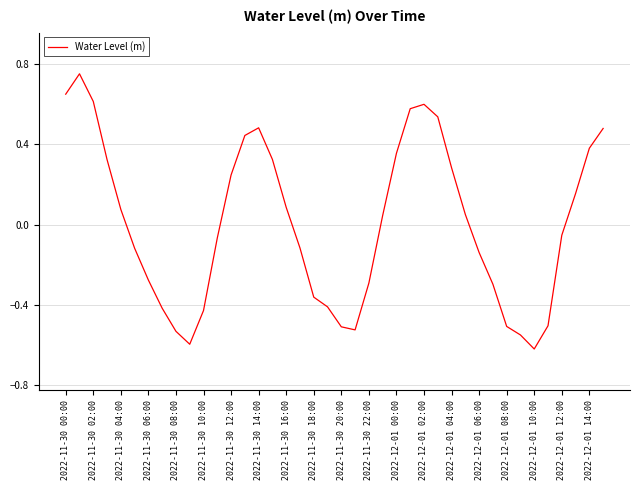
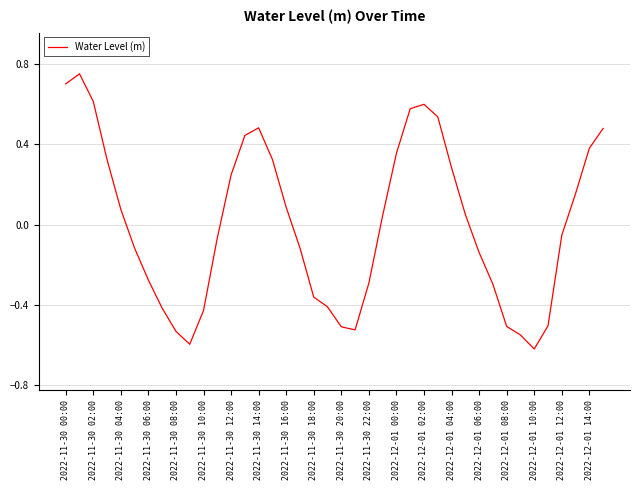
  {
-   "2022-11-30 00:00": 0.65,
+   "2022-11-30 00:00": 0.70,
    "2022-11-30 02:00": 0.61,
    "2022-11-30 04:00": 0.08,
    "2022-11-30 06:00": -0.28,
    "2022-11-30 08:00": -0.53,
    "2022-11-30 10:00": -0.43,
    "2022-11-30 12:00": 0.25,
    "2022-11-30 14:00": 0.48,
    "2022-11-30 16:00": 0.09,
    "2022-11-30 18:00": -0.36,
    "2022-11-30 20:00": -0.51,
    "2022-11-30 22:00": -0.29,
    "2022-12-01 00:00": 0.36,
    "2022-12-01 02:00": 0.60,
    "2022-12-01 04:00": 0.28,
    "2022-12-01 06:00": -0.14,
    "2022-12-01 08:00": -0.51,
    "2022-12-01 10:00": -0.62,
    "2022-12-01 12:00": -0.05,
    "2022-12-01 14:00": 0.38
  }
